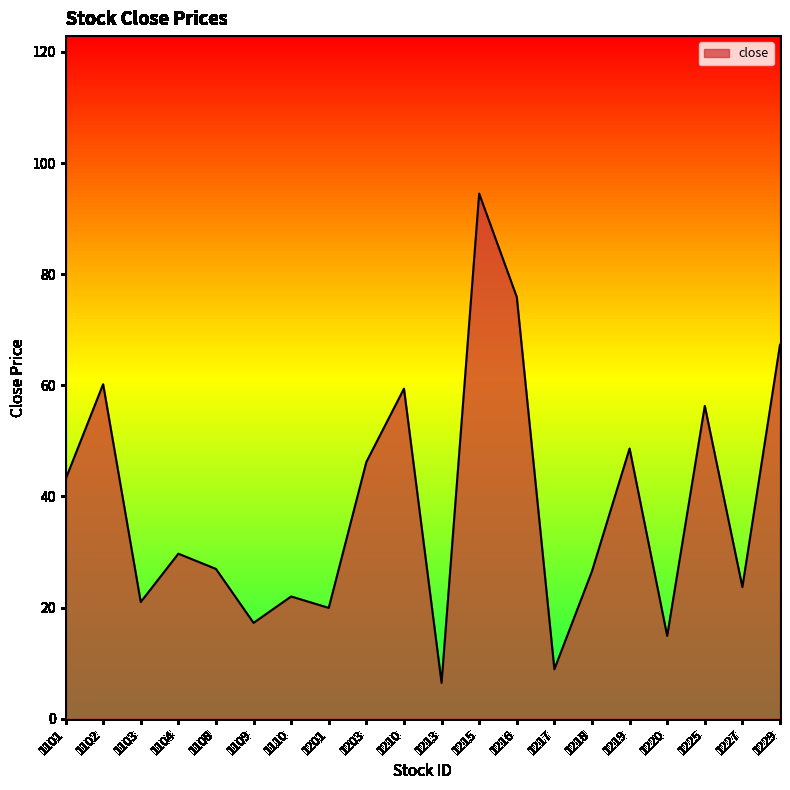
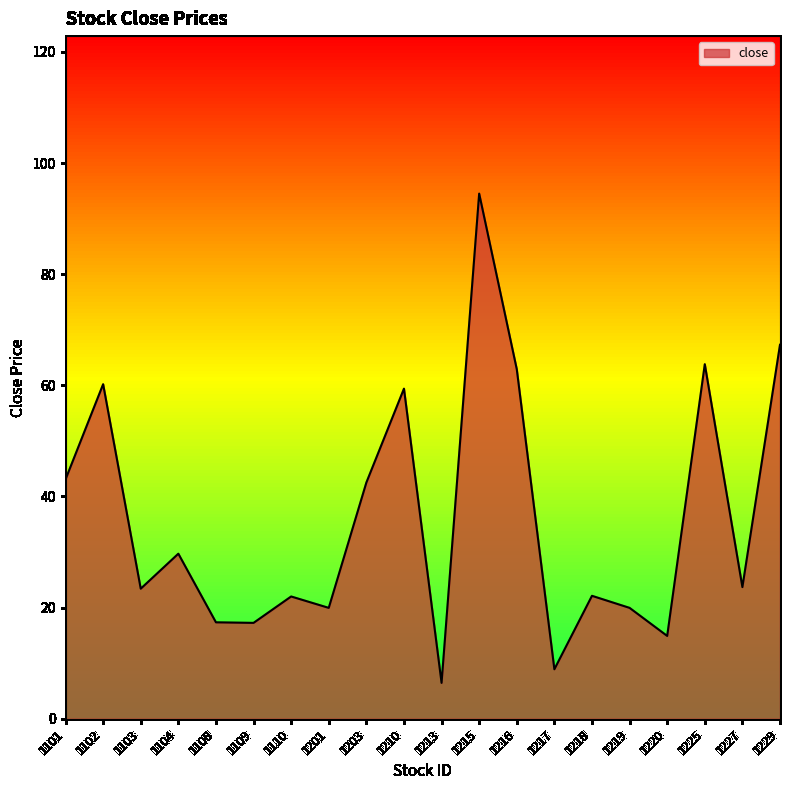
  {
    "1101": 43,
    "1102": 60,
-   "1103": 21,
+   "1103": 23,
    "1104": 30,
-   "1108": 27,
+   "1108": 17,
    "1109": 17,
    "1110": 22,
    "1201": 20,
-   "1203": 46,
+   "1203": 43,
    "1210": 59,
    "1213": 6,
    "1215": 95,
-   "1216": 76,
+   "1216": 63,
    "1217": 9,
-   "1218": 27,
-   "1219": 49,
+   "1218": 22,
+   "1219": 20,
    "1220": 15,
-   "1225": 56,
+   "1225": 64,
    "1227": 24,
    "1229": 67
  }
